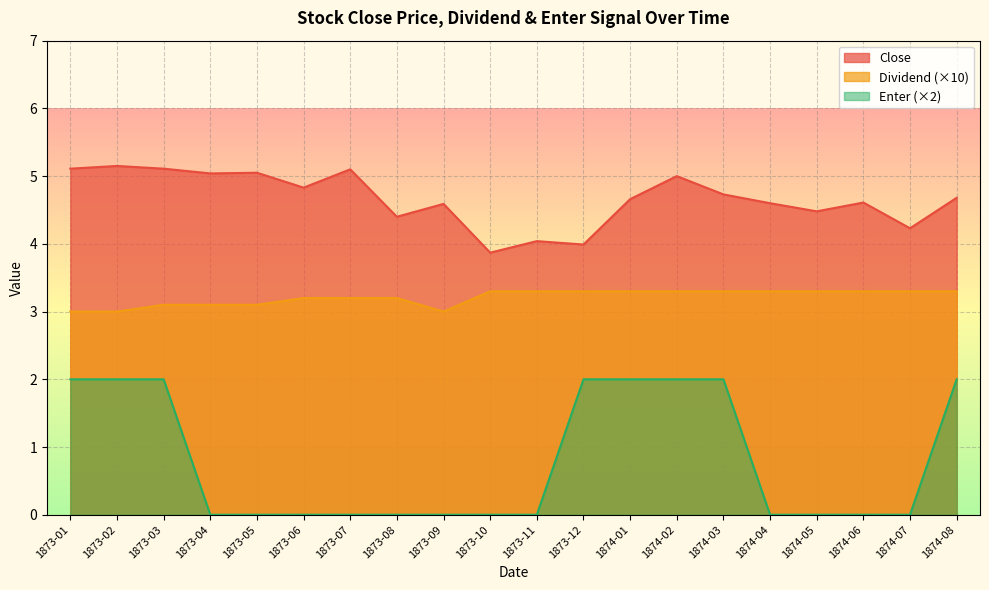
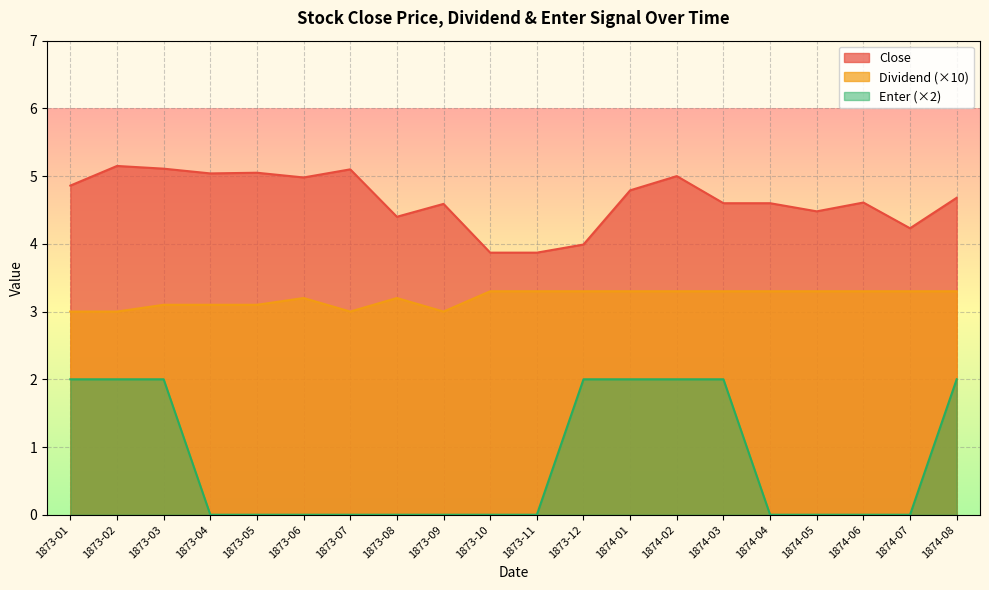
  {
    "Close": {
-     "1873-01": 5.1,
+     "1873-01": 4.9,
      "1873-02": 5.2,
      "1873-03": 5.1,
      "1873-04": 5.0,
      "1873-05": 5.1,
-     "1873-06": 4.8,
+     "1873-06": 5.0,
      "1873-07": 5.1,
      "1873-08": 4.4,
      "1873-09": 4.6,
      "1873-10": 3.9,
-     "1873-11": 4.0,
+     "1873-11": 3.9,
      "1873-12": 4.0,
-     "1874-01": 4.7,
+     "1874-01": 4.8,
      "1874-02": 5.0,
-     "1874-03": 4.7,
+     "1874-03": 4.6,
      "1874-04": 4.6,
      "1874-05": 4.5,
      "1874-06": 4.6,
      "1874-07": 4.2,
      "1874-08": 4.7
    },
    "Dividend (×10)": {
      "1873-01": 3.0,
      "1873-02": 3.0,
      "1873-03": 3.1,
      "1873-04": 3.1,
      "1873-05": 3.1,
      "1873-06": 3.2,
-     "1873-07": 3.2,
+     "1873-07": 3.0,
      "1873-08": 3.2,
      "1873-09": 3.0,
      "1873-10": 3.3,
      "1873-11": 3.3,
      "1873-12": 3.3,
      "1874-01": 3.3,
      "1874-02": 3.3,
      "1874-03": 3.3,
      "1874-04": 3.3,
      "1874-05": 3.3,
      "1874-06": 3.3,
      "1874-07": 3.3,
      "1874-08": 3.3
    },
    "Enter (×2)": {
      "1873-01": 2.0,
      "1873-02": 2.0,
      "1873-03": 2.0,
      "1873-04": 0.0,
      "1873-05": 0.0,
      "1873-06": 0.0,
      "1873-07": 0.0,
      "1873-08": 0.0,
      "1873-09": 0.0,
      "1873-10": 0.0,
      "1873-11": 0.0,
      "1873-12": 2.0,
      "1874-01": 2.0,
      "1874-02": 2.0,
      "1874-03": 2.0,
      "1874-04": 0.0,
      "1874-05": 0.0,
      "1874-06": 0.0,
      "1874-07": 0.0,
      "1874-08": 2.0
    }
  }
